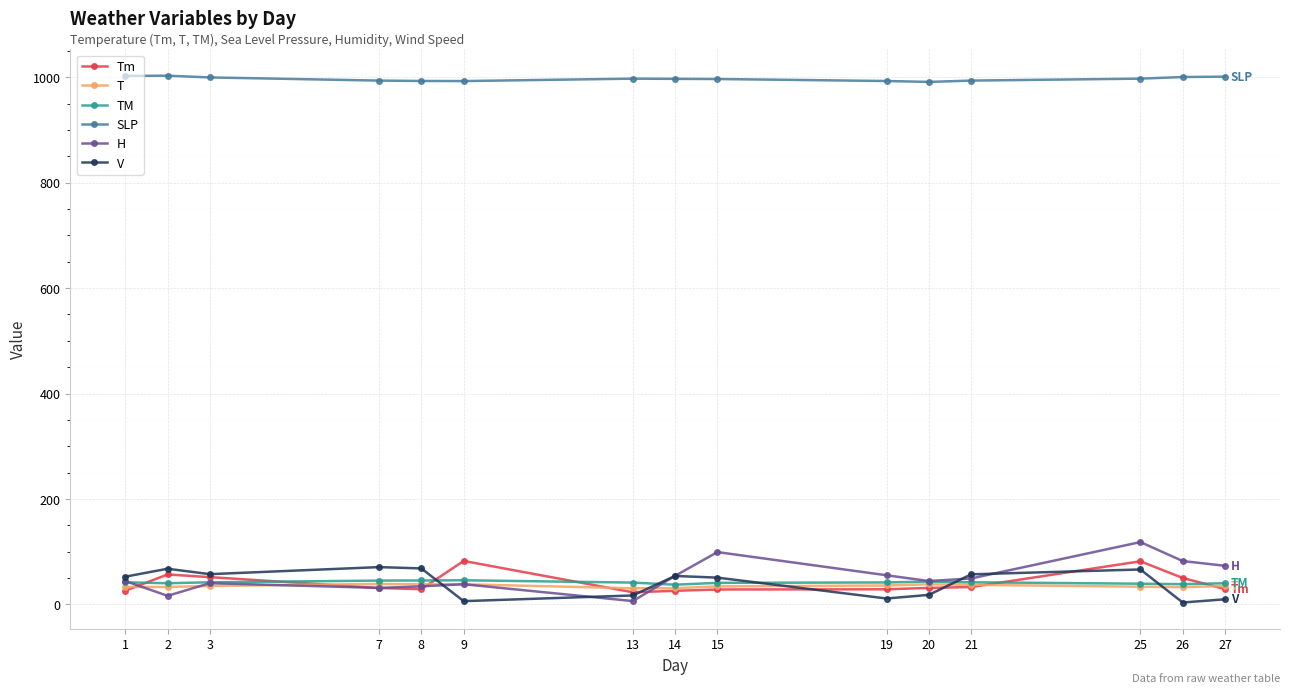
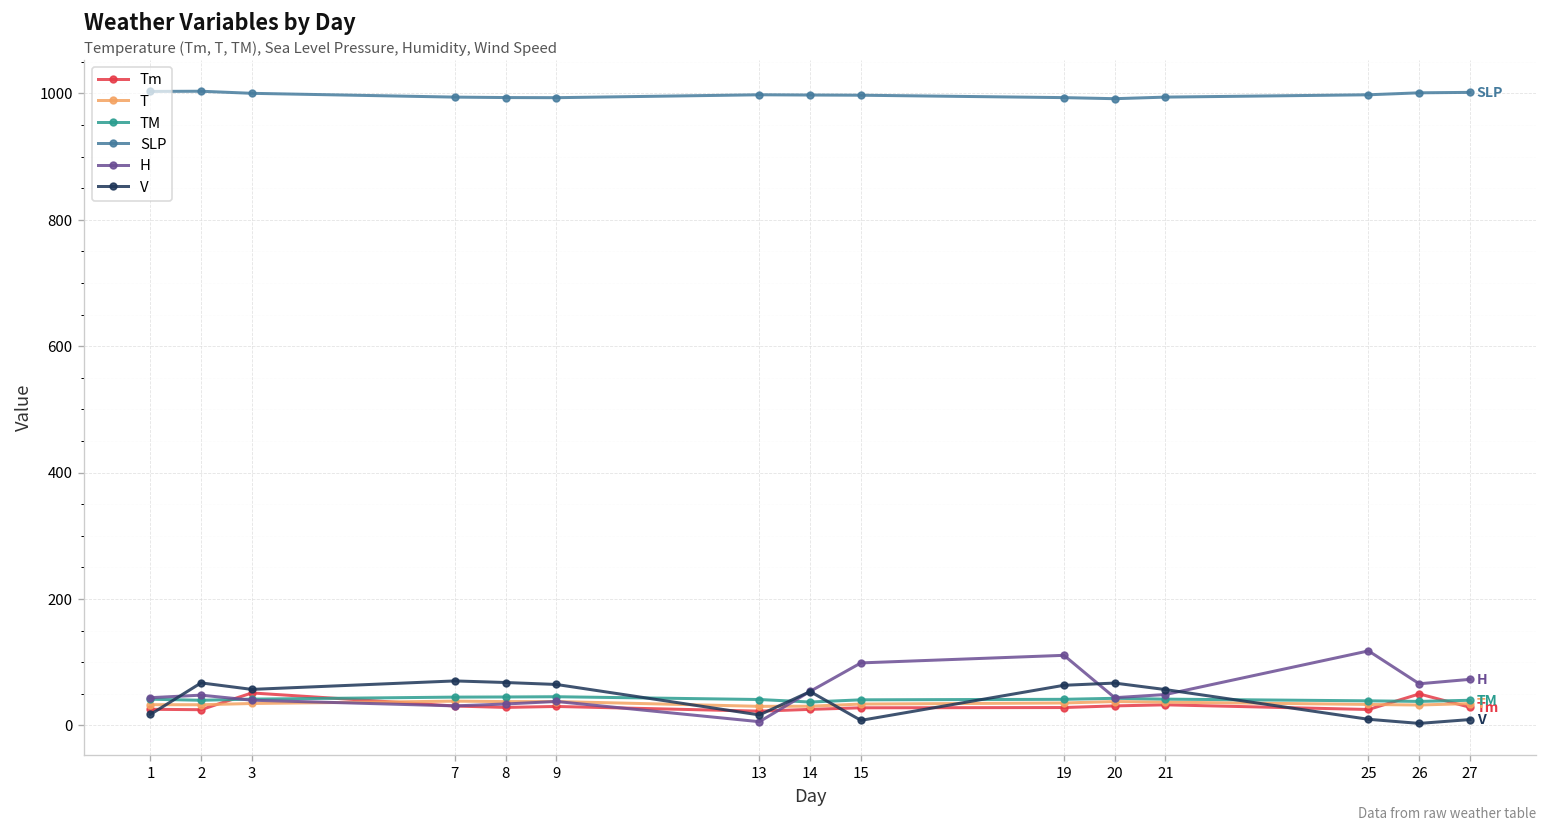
  {
    "Tm": {
      "1": 30,
-     "2": 60,
+     "2": 30,
      "3": 50,
      "8": 30,
-     "9": 80,
+     "9": 30,
      "13": 20,
      "14": 30,
      "15": 30,
      "19": 30,
      "20": 30,
-     "25": 80,
+     "25": 30,
      "26": 50,
      "27": 30
    },
    "T": {
      "1": 30,
      "2": 30,
      "3": 30,
      "7": 40,
      "13": 30,
      "14": 30,
      "15": 30,
      "19": 40,
      "20": 40,
      "25": 30,
      "26": 30,
      "27": 30
    },
    "H": {
-     "2": 20,
+     "2": 50,
      "13": 10,
      "15": 100,
-     "19": 60,
+     "19": 110,
      "21": 50,
      "25": 120,
-     "26": 80,
+     "26": 70,
      "27": 70
    },
    "V": {
-     "1": 50,
+     "1": 20,
      "2": 70,
      "3": 60,
      "7": 70,
      "8": 70,
-     "9": 10,
+     "9": 60,
      "13": 20,
-     "15": 50,
-     "19": 10,
-     "20": 20,
+     "15": 10,
+     "19": 60,
+     "20": 70,
      "21": 60,
-     "25": 70,
+     "25": 10,
      "26": 0,
      "27": 10
    }
  }
